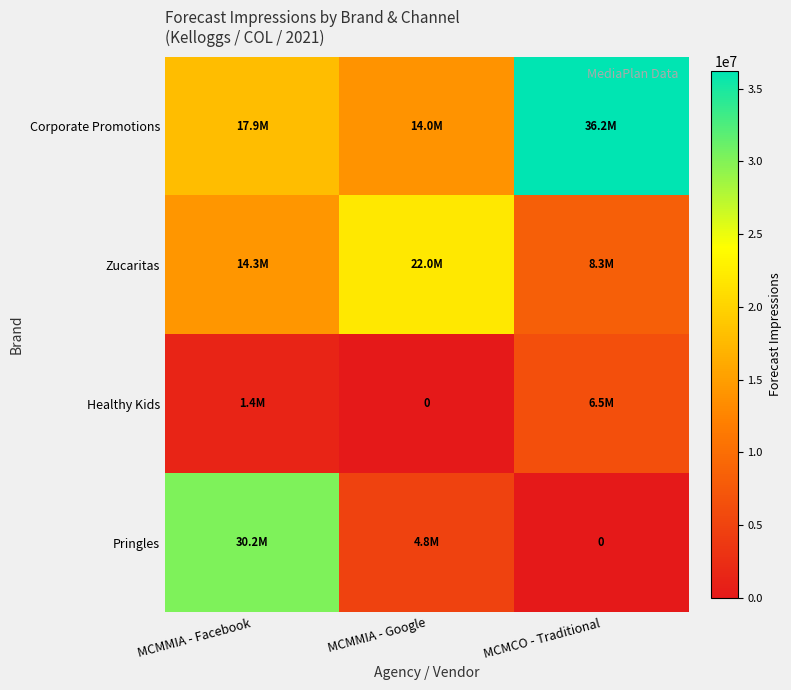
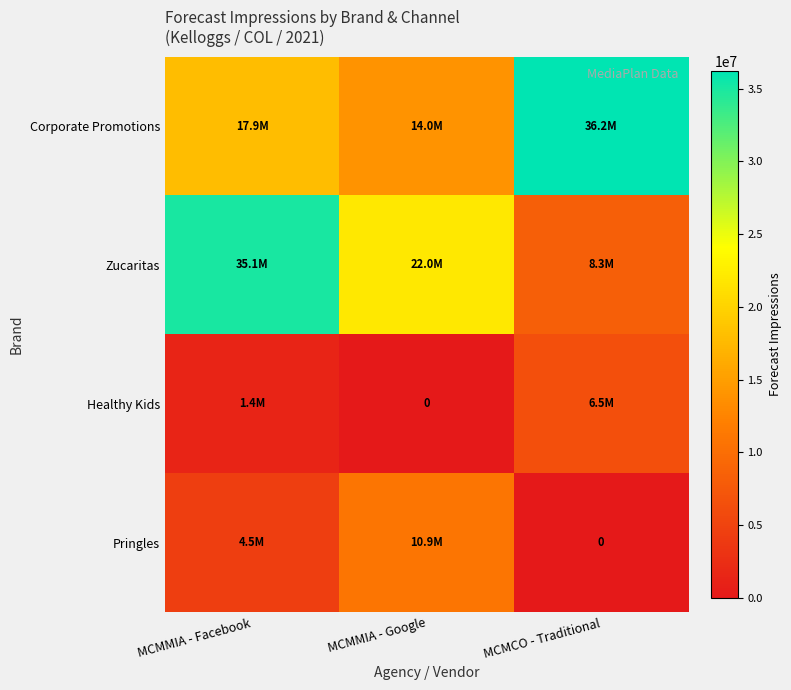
  {
    "Corporate Promotions": {
      "MCMMIA - Facebook": "17.9M",
      "MCMMIA - Google": "14.0M"
    },
    "Zucaritas": {
-     "MCMMIA - Facebook": "14.3M",
+     "MCMMIA - Facebook": "35.1M",
      "MCMMIA - Google": "22.0M",
      "MCMCO - Traditional": "8.3M"
    },
    "Healthy Kids": {
      "MCMMIA - Facebook": "1.4M",
      "MCMMIA - Google": "0",
      "MCMCO - Traditional": "6.5M"
    },
    "Pringles": {
-     "MCMMIA - Facebook": "30.2M",
-     "MCMMIA - Google": "4.8M",
+     "MCMMIA - Facebook": "4.5M",
+     "MCMMIA - Google": "10.9M",
      "MCMCO - Traditional": "0"
    }
  }
